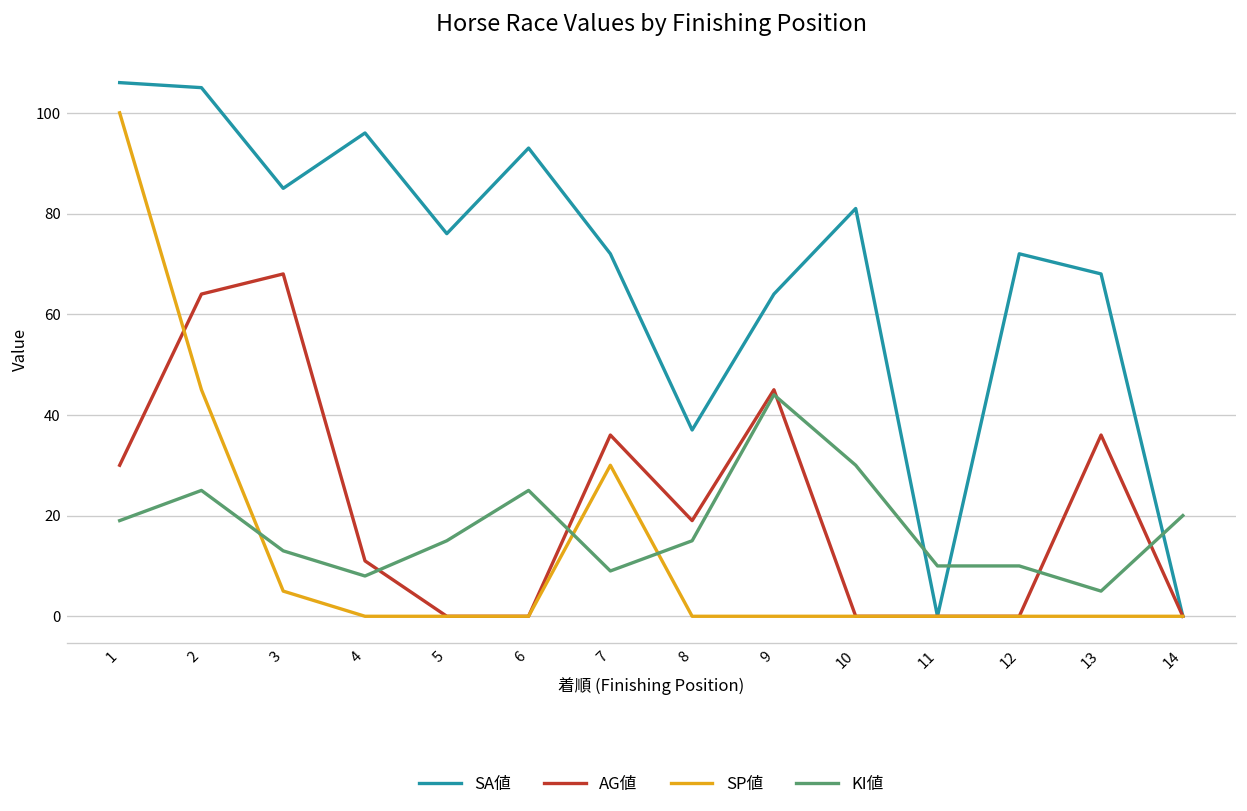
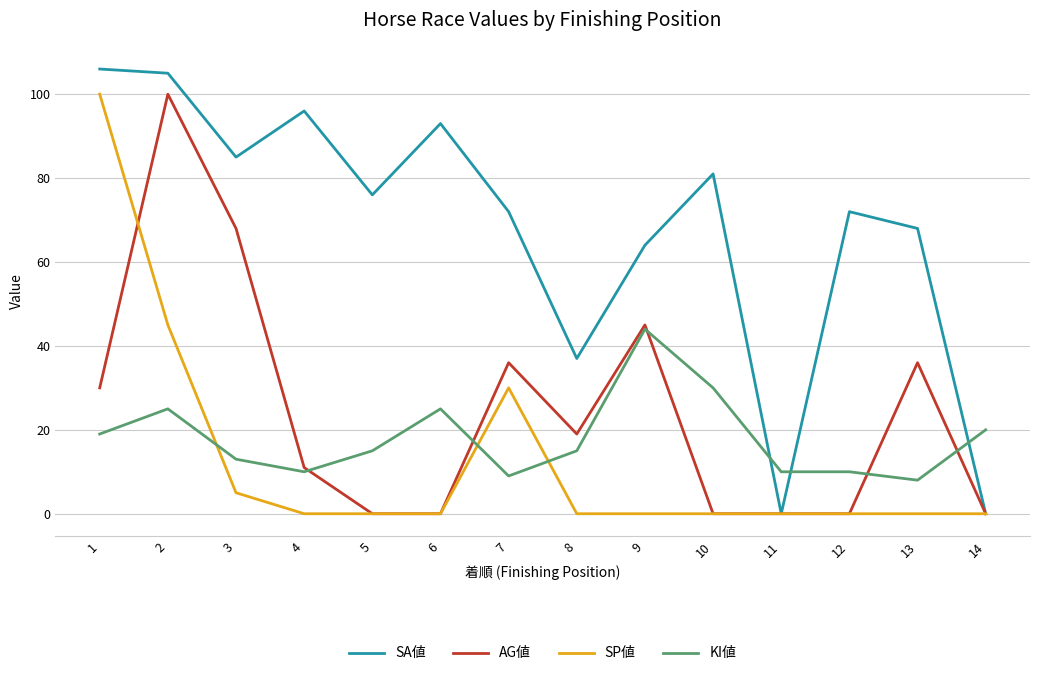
  {
    "SA値": {
      "1": 106,
      "2": 105,
      "3": 85,
      "4": 96,
      "5": 76,
      "6": 93,
      "7": 72,
      "8": 37,
      "9": 64,
      "10": 81,
      "12": 72,
      "13": 68
    },
    "AG値": {
      "1": 30,
-     "2": 64,
+     "2": 100,
      "3": 68,
      "4": 11,
      "7": 36,
      "8": 19,
      "9": 45,
      "13": 36
    },
    "SP値": {
      "1": 100,
      "2": 45,
      "3": 5,
      "4": 0,
      "7": 30,
      "8": 0,
      "9": 0,
      "13": 0
    },
    "KI値": {
      "1": 19,
      "2": 25,
      "3": 13,
-     "4": 8,
+     "4": 10,
      "5": 15,
      "6": 25,
      "7": 9,
      "8": 15,
      "9": 44,
      "10": 30,
      "11": 10,
      "12": 10,
-     "13": 5,
+     "13": 8,
      "14": 20
    }
  }
